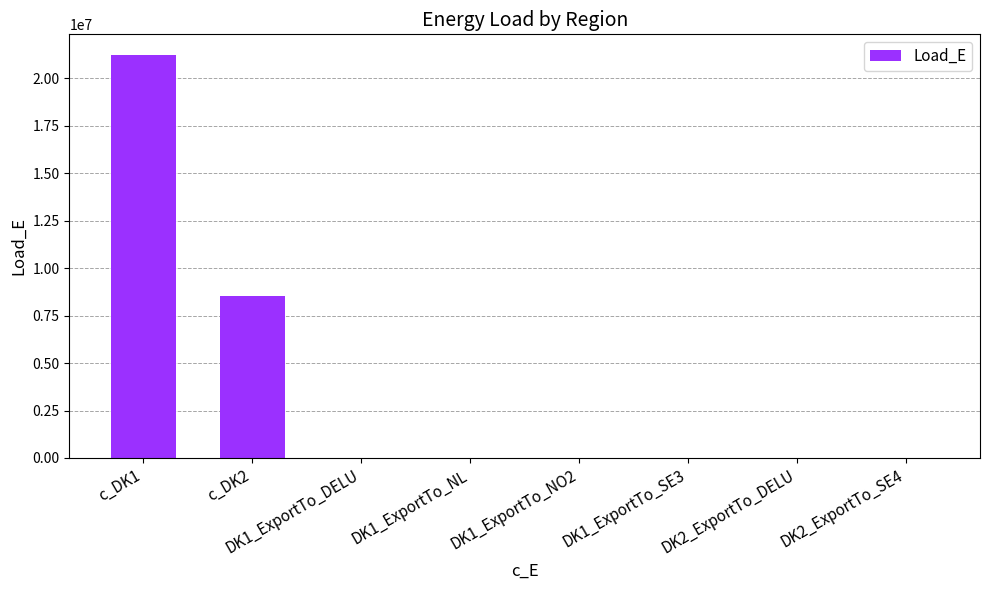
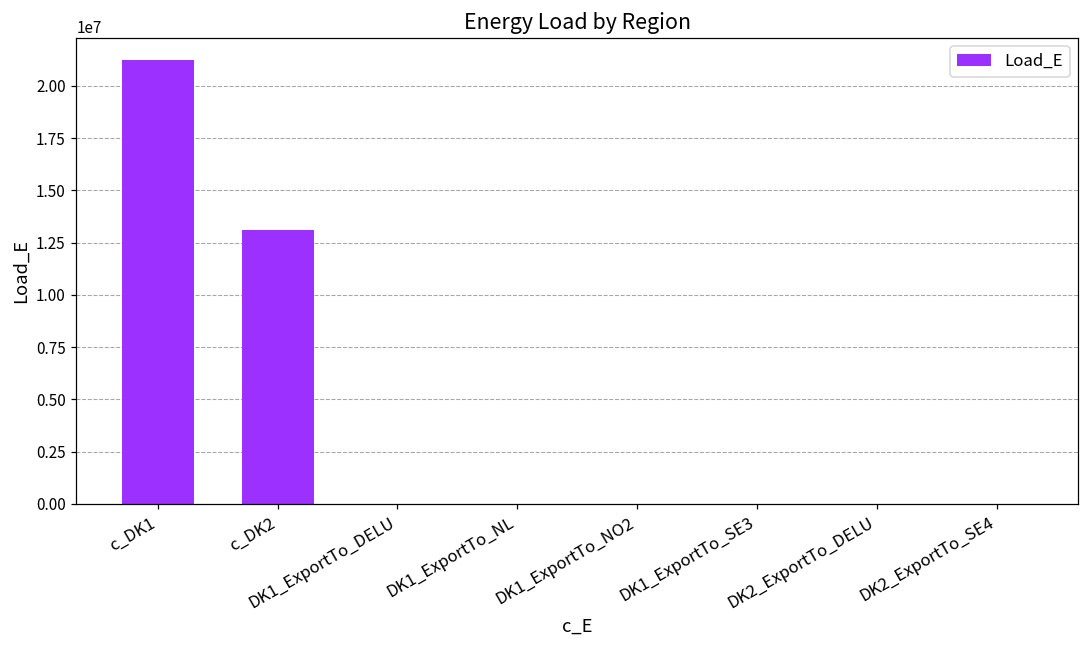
  {
    "c_DK1": 21200000,
-   "c_DK2": 8500000
+   "c_DK2": 13100000
  }
